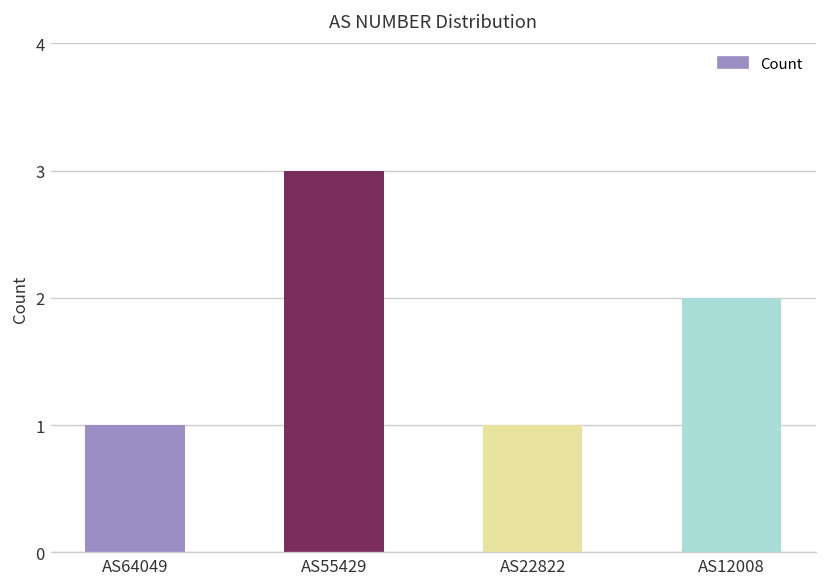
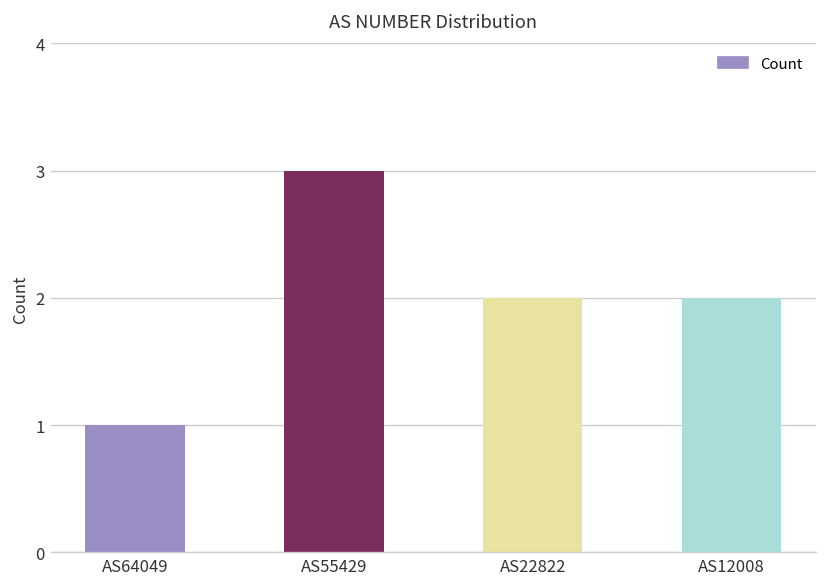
  {
    "AS64049": 1,
    "AS55429": 3,
-   "AS22822": 1,
+   "AS22822": 2,
    "AS12008": 2
  }
